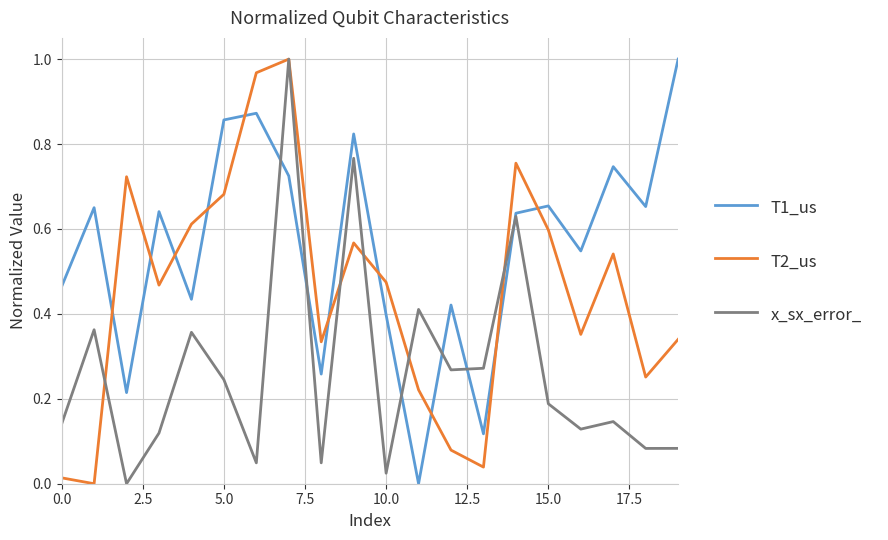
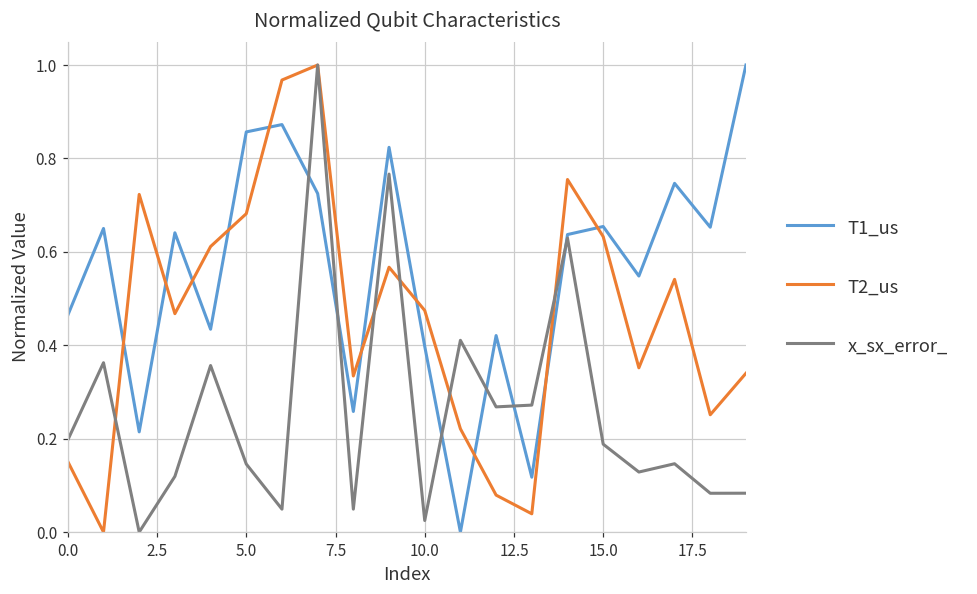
  {
    "T1_us": {
      "0.0": 0.46,
      "5.0": 0.86,
      "10.0": 0.40,
      "15.0": 0.65
    },
    "T2_us": {
-     "0.0": 0.01,
+     "0.0": 0.15,
      "5.0": 0.68,
      "10.0": 0.47,
-     "15.0": 0.60
+     "15.0": 0.63
    },
    "x_sx_error_": {
-     "0.0": 0.14,
-     "5.0": 0.25,
+     "0.0": 0.20,
+     "5.0": 0.15,
      "10.0": 0.02,
      "15.0": 0.19
    }
  }
